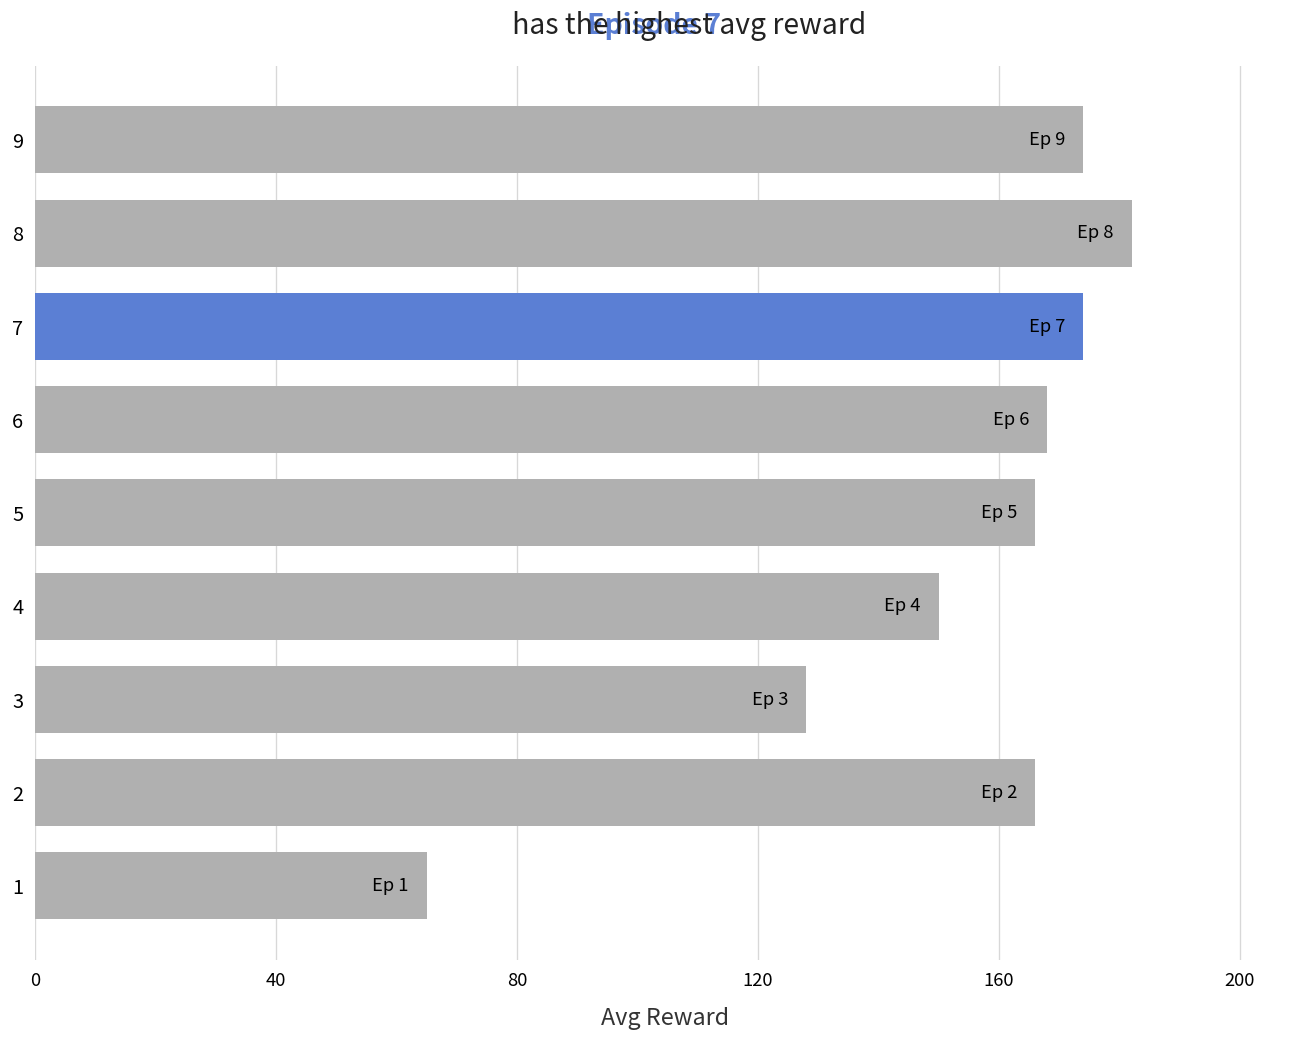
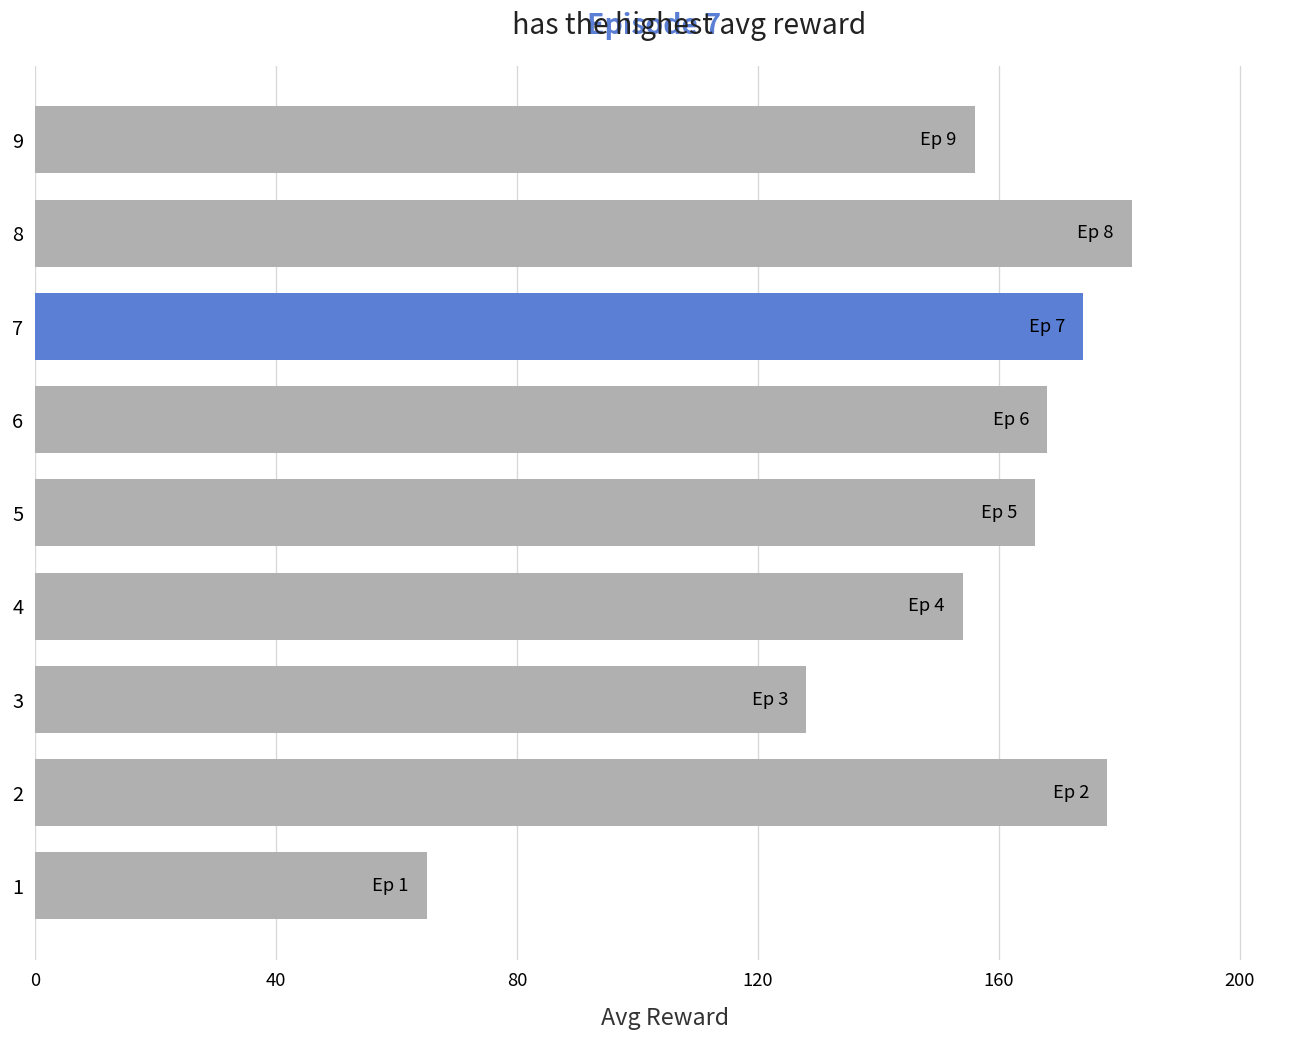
  {
-   "9": 174,
-   "4": 150,
-   "2": 166
+   "9": 156,
+   "4": 154,
+   "2": 178
  }
